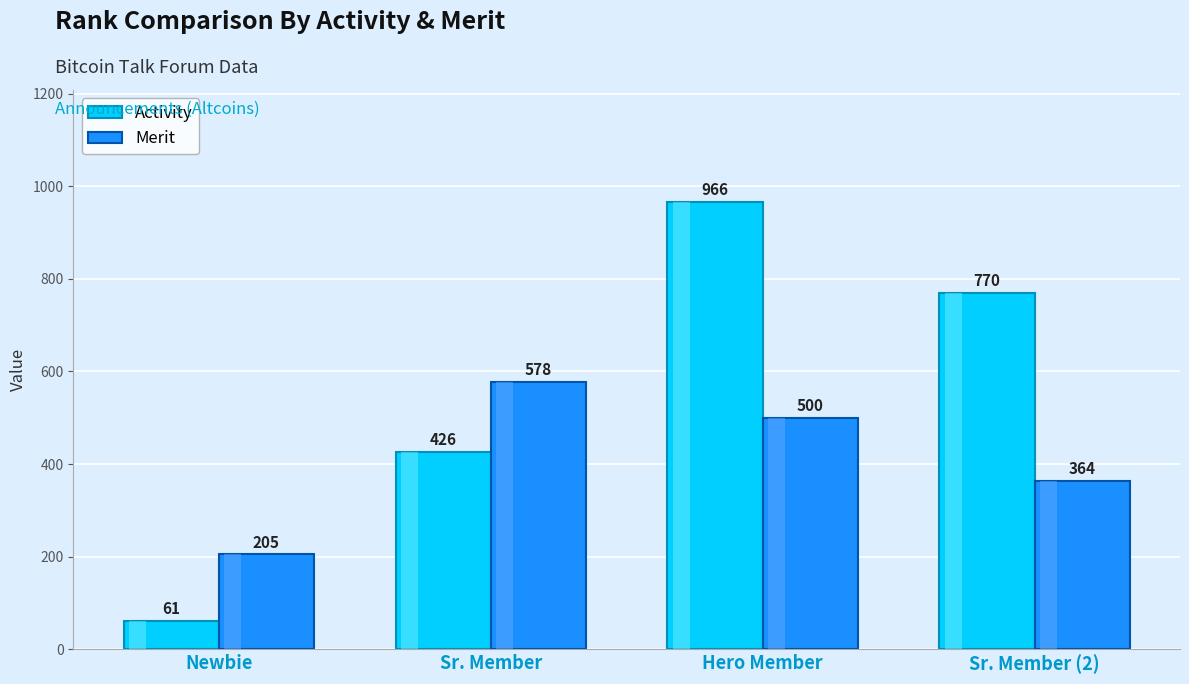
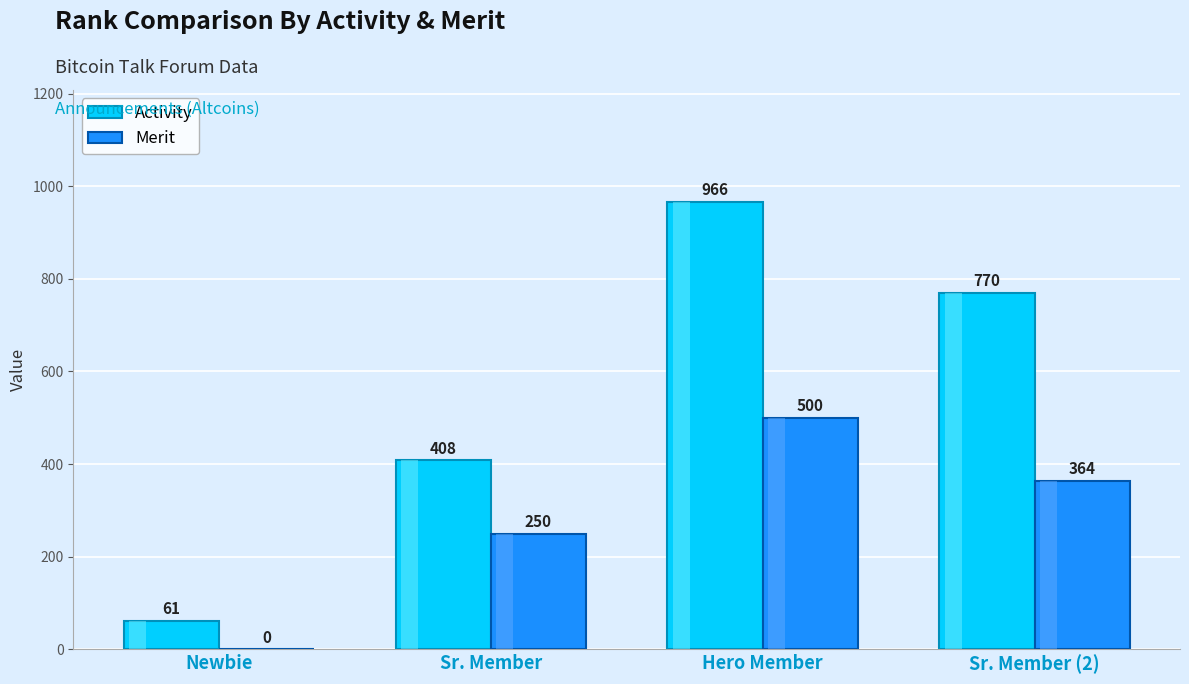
  {
    "Activity": {
      "Newbie": 61,
-     "Sr. Member": 426,
+     "Sr. Member": 408,
      "Hero Member": 966,
      "Sr. Member (2)": 770
    },
    "Merit": {
-     "Newbie": 205,
-     "Sr. Member": 578,
+     "Newbie": 0,
+     "Sr. Member": 250,
      "Hero Member": 500,
      "Sr. Member (2)": 364
    }
  }
